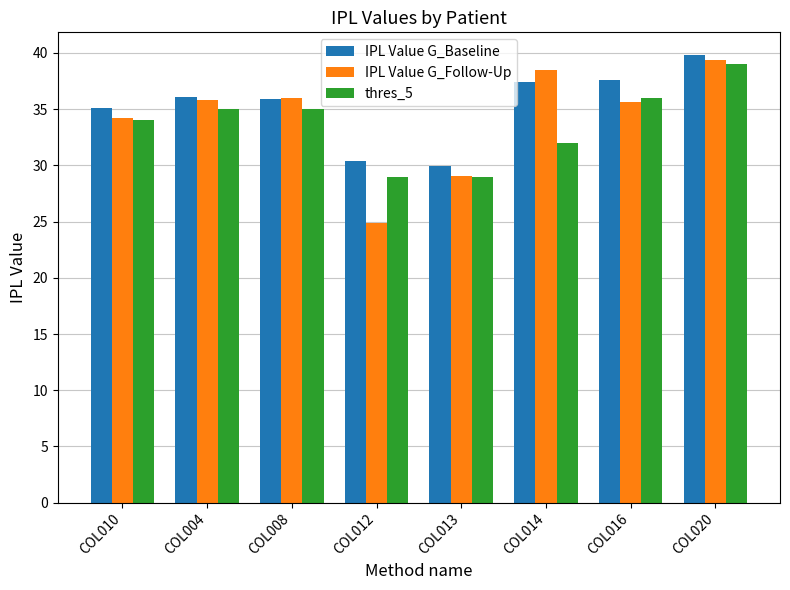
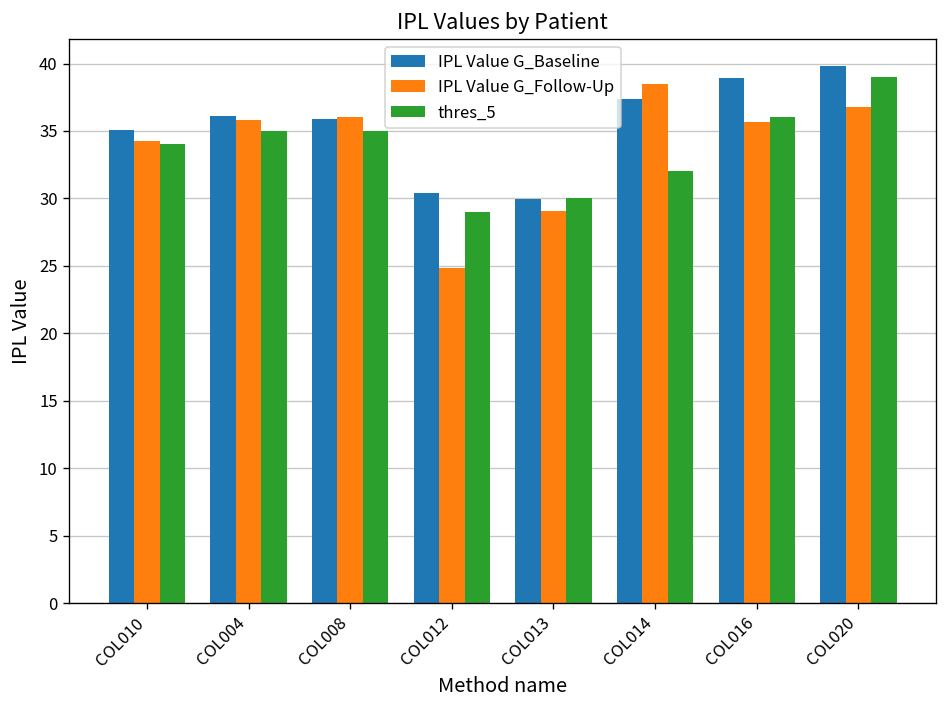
  {
    "IPL Value G_Baseline": {
      "COL010": 35.1,
      "COL004": 36.1,
      "COL008": 35.9,
      "COL012": 30.4,
      "COL013": 29.9,
      "COL014": 37.4,
-     "COL016": 37.6,
+     "COL016": 39.0,
      "COL020": 39.8
    },
    "IPL Value G_Follow-Up": {
      "COL010": 34.3,
      "COL004": 35.8,
      "COL008": 36.0,
      "COL012": 24.9,
      "COL013": 29.1,
      "COL014": 38.5,
      "COL016": 35.6,
-     "COL020": 39.4
+     "COL020": 36.8
    },
    "thres_5": {
      "COL010": 34,
      "COL004": 35,
      "COL008": 35,
      "COL012": 29,
-     "COL013": 29,
+     "COL013": 30,
      "COL014": 32,
      "COL016": 36,
      "COL020": 39
    }
  }
